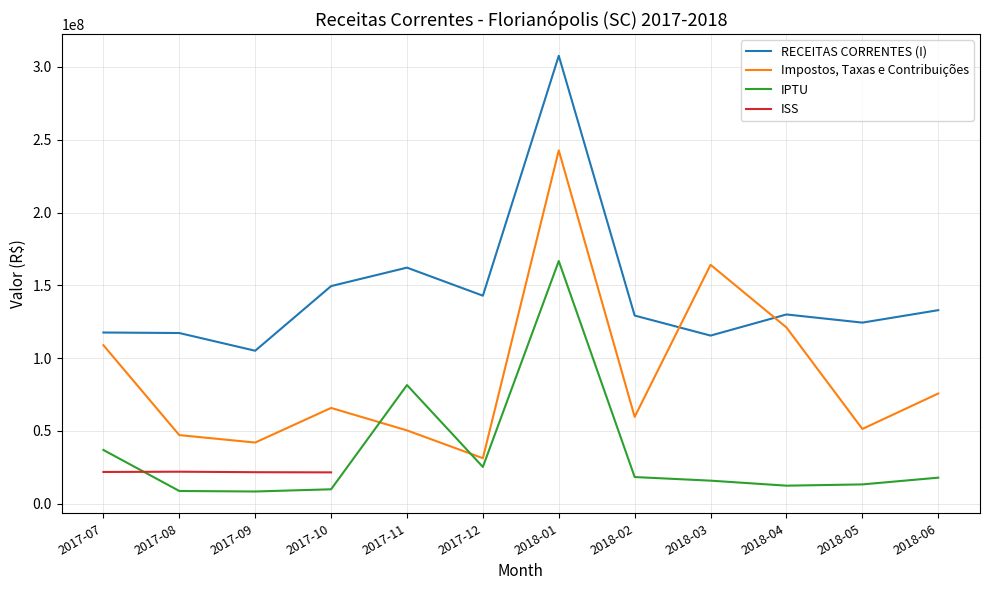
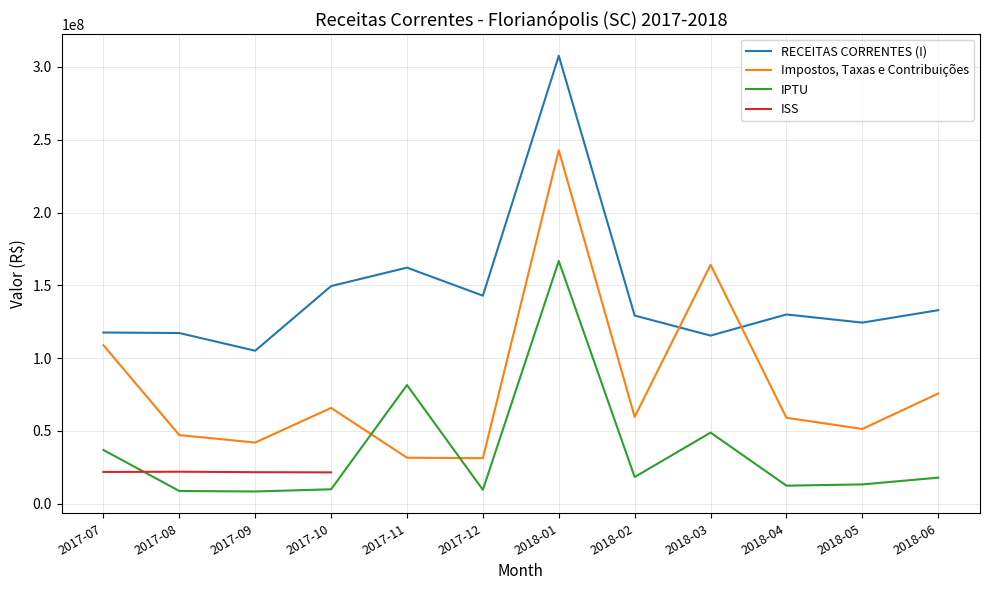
  {
    "RECEITAS CORRENTES (I)": {
      "2017-07": 118000000,
      "2017-08": 117000000,
      "2017-09": 105000000,
      "2017-10": 150000000,
      "2017-11": 162000000,
      "2017-12": 143000000,
      "2018-01": 308000000,
      "2018-02": 129000000,
      "2018-03": 116000000,
      "2018-04": 130000000,
      "2018-05": 124000000,
      "2018-06": 133000000
    },
    "Impostos, Taxas e Contribuições": {
      "2017-07": 109000000,
      "2017-08": 47000000,
      "2017-09": 42000000,
      "2017-10": 66000000,
-     "2017-11": 50000000,
+     "2017-11": 32000000,
      "2017-12": 31000000,
      "2018-01": 243000000,
      "2018-02": 60000000,
      "2018-03": 164000000,
-     "2018-04": 121000000,
+     "2018-04": 59000000,
      "2018-05": 51000000,
      "2018-06": 76000000
    },
    "IPTU": {
      "2017-07": 37000000,
      "2017-08": 9000000,
      "2017-09": 8000000,
      "2017-10": 10000000,
      "2017-11": 82000000,
-     "2017-12": 25000000,
+     "2017-12": 10000000,
      "2018-01": 167000000,
      "2018-02": 18000000,
-     "2018-03": 16000000,
+     "2018-03": 49000000,
      "2018-04": 12000000,
      "2018-05": 13000000,
      "2018-06": 18000000
    },
    "ISS": {
      "2017-07": 22000000,
      "2017-08": 22000000,
      "2017-09": 22000000,
      "2017-10": 22000000
    }
  }
